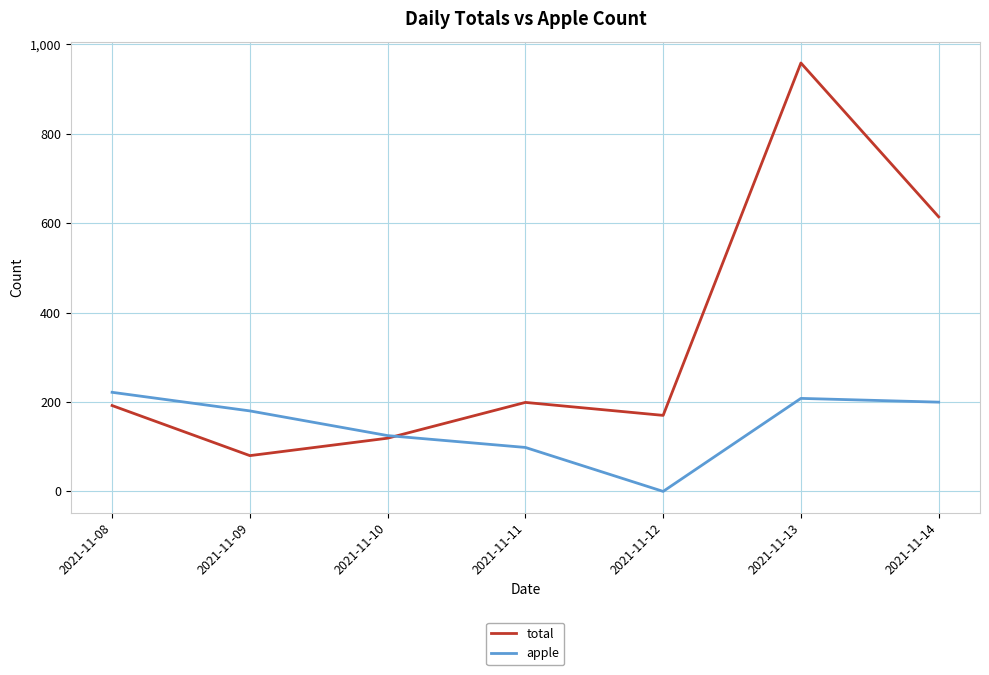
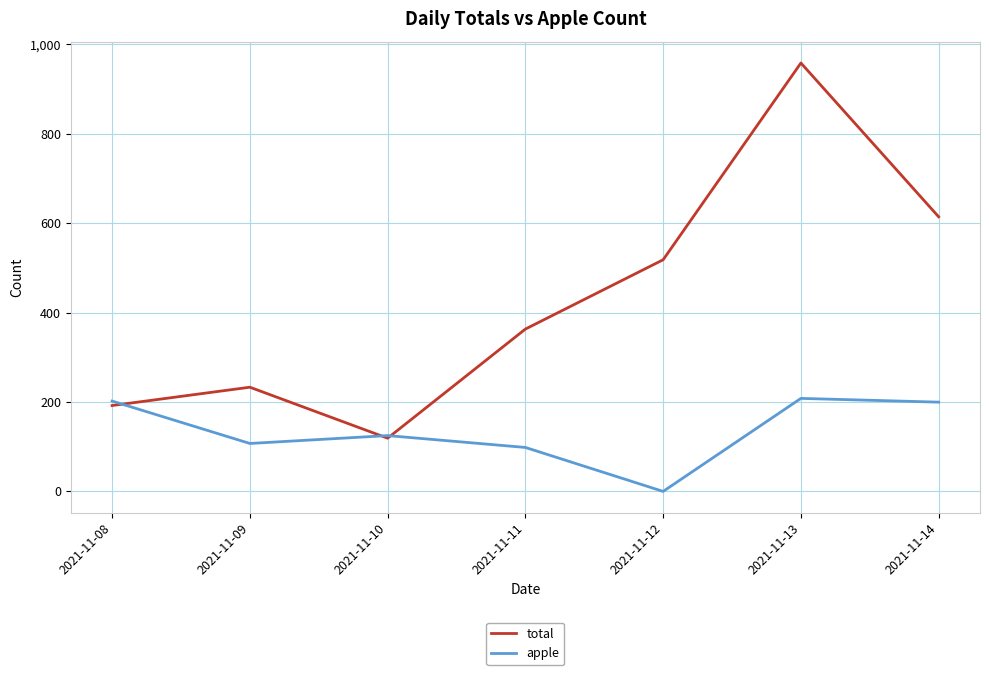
  {
    "total": {
      "2021-11-08": 190,
-     "2021-11-09": 80,
+     "2021-11-09": 230,
      "2021-11-10": 120,
-     "2021-11-11": 200,
-     "2021-11-12": 170,
+     "2021-11-11": 360,
+     "2021-11-12": 520,
      "2021-11-13": 960,
      "2021-11-14": 610
    },
    "apple": {
-     "2021-11-08": 220,
-     "2021-11-09": 180,
+     "2021-11-08": 200,
+     "2021-11-09": 110,
      "2021-11-10": 120,
      "2021-11-11": 100,
      "2021-11-12": 0,
      "2021-11-13": 210,
      "2021-11-14": 200
    }
  }
